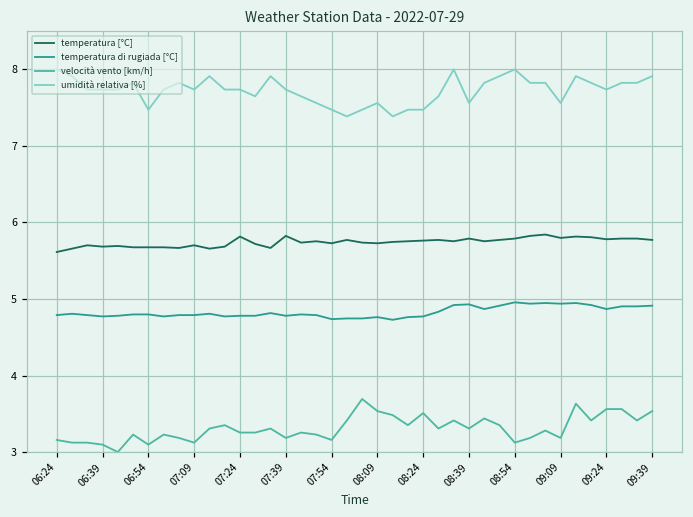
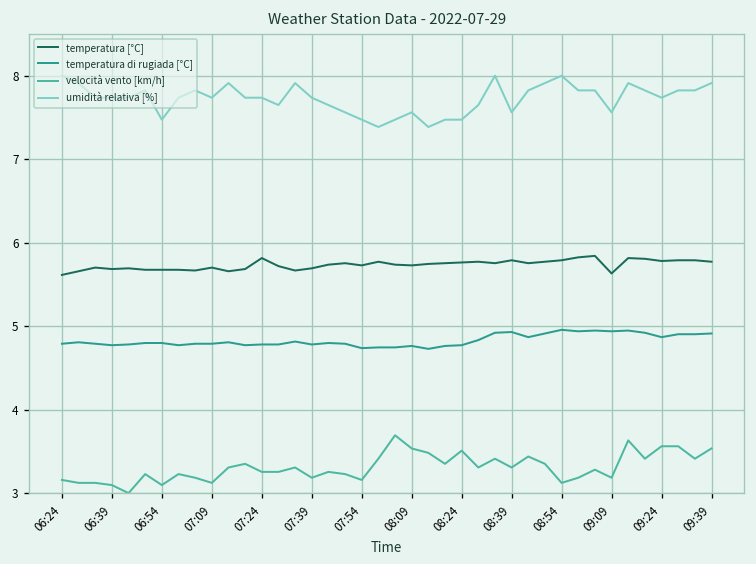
  {
    "temperatura [°C]": {
      "06:24": 5.6,
      "06:39": 5.7,
      "06:54": 5.7,
      "07:09": 5.7,
      "07:24": 5.8,
-     "07:39": 5.8,
+     "07:39": 5.7,
      "07:54": 5.7,
      "08:09": 5.7,
      "08:24": 5.8,
      "08:39": 5.8,
      "08:54": 5.8,
-     "09:09": 5.8,
+     "09:09": 5.6,
      "09:24": 5.8,
      "09:39": 5.8
    },
    "umidità relativa [%]": {
      "06:54": 7.5,
      "07:09": 7.7,
      "07:24": 7.7,
      "07:39": 7.7,
      "07:54": 7.5,
      "08:09": 7.6,
      "08:24": 7.5,
      "08:39": 7.6,
      "08:54": 8.0,
      "09:09": 7.6,
      "09:24": 7.7,
      "09:39": 7.9
    }
  }
